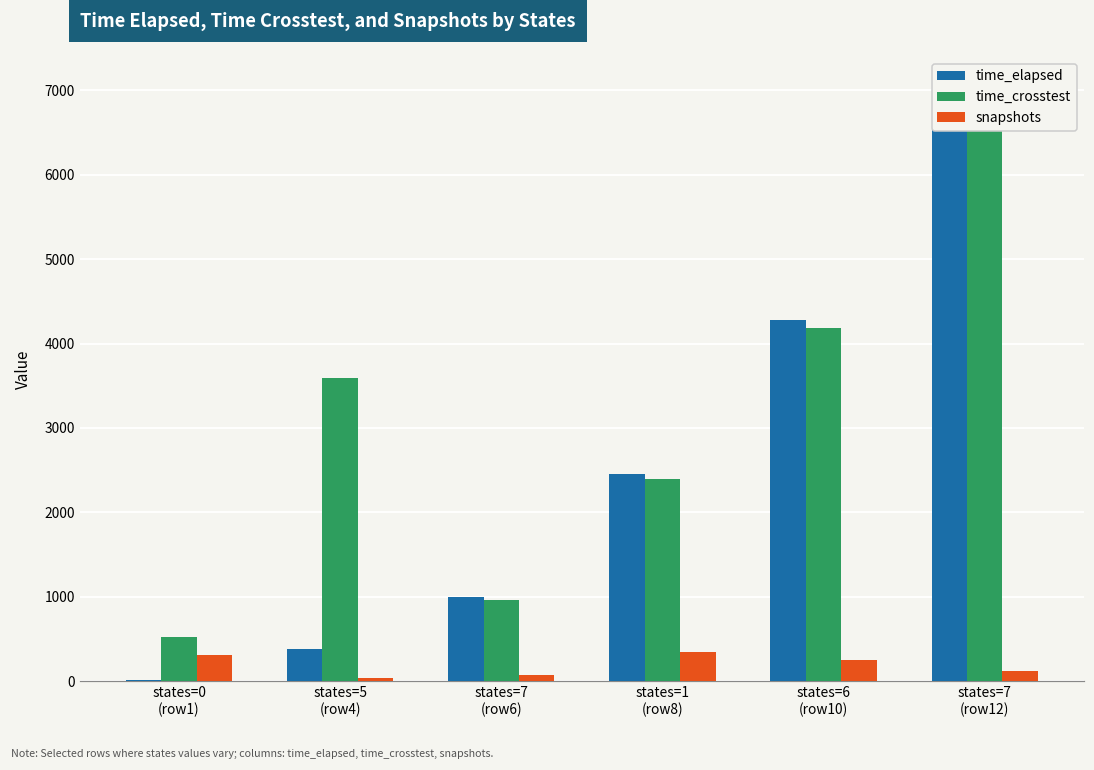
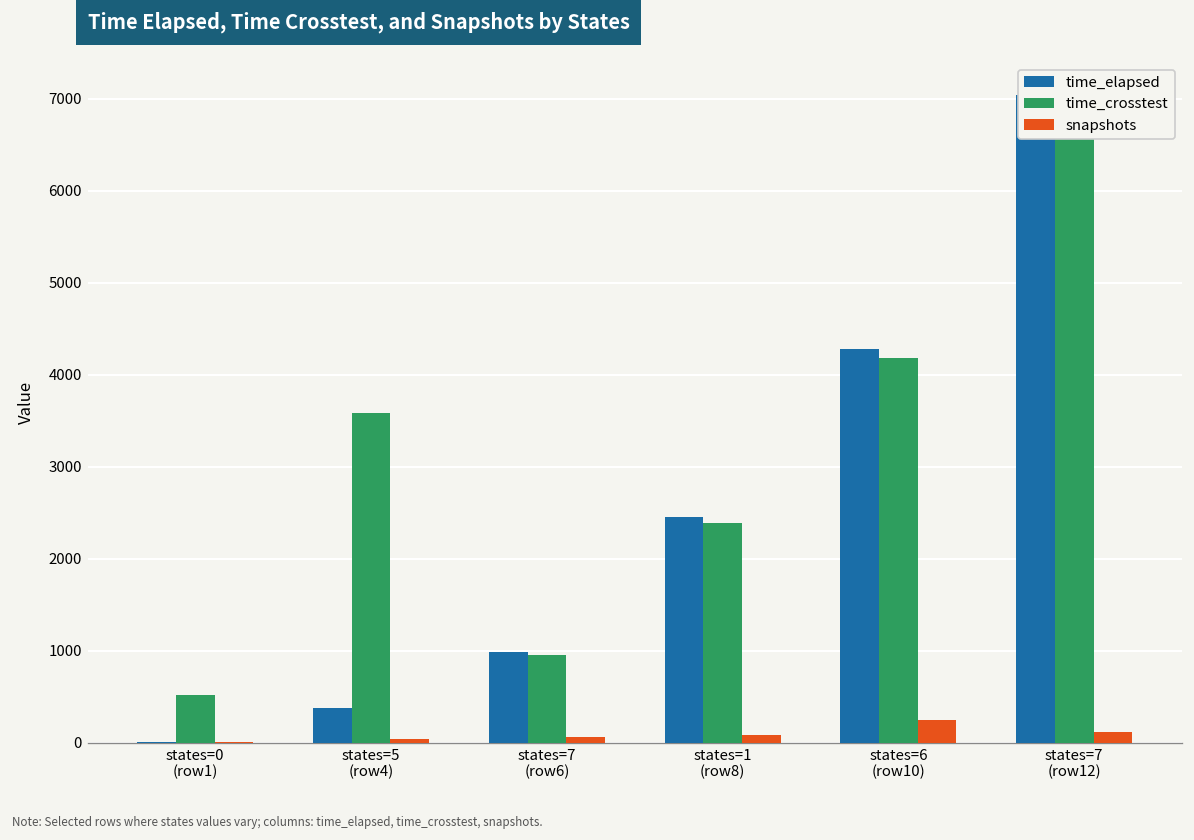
  {
    "time_elapsed": {
      "states=5 (row4)": 400,
      "states=7 (row6)": 1000,
      "states=1 (row8)": 2500,
      "states=6 (row10)": 4300
    },
    "time_crosstest": {
      "states=0 (row1)": 500,
      "states=5 (row4)": 3600,
      "states=7 (row6)": 1000,
      "states=1 (row8)": 2400,
      "states=6 (row10)": 4200
    },
    "snapshots": {
-     "states=0 (row1)": 300,
+     "states=0 (row1)": 0,
      "states=5 (row4)": 0,
      "states=7 (row6)": 100,
-     "states=1 (row8)": 300,
+     "states=1 (row8)": 100,
      "states=6 (row10)": 200,
      "states=7 (row12)": 100
    }
  }
